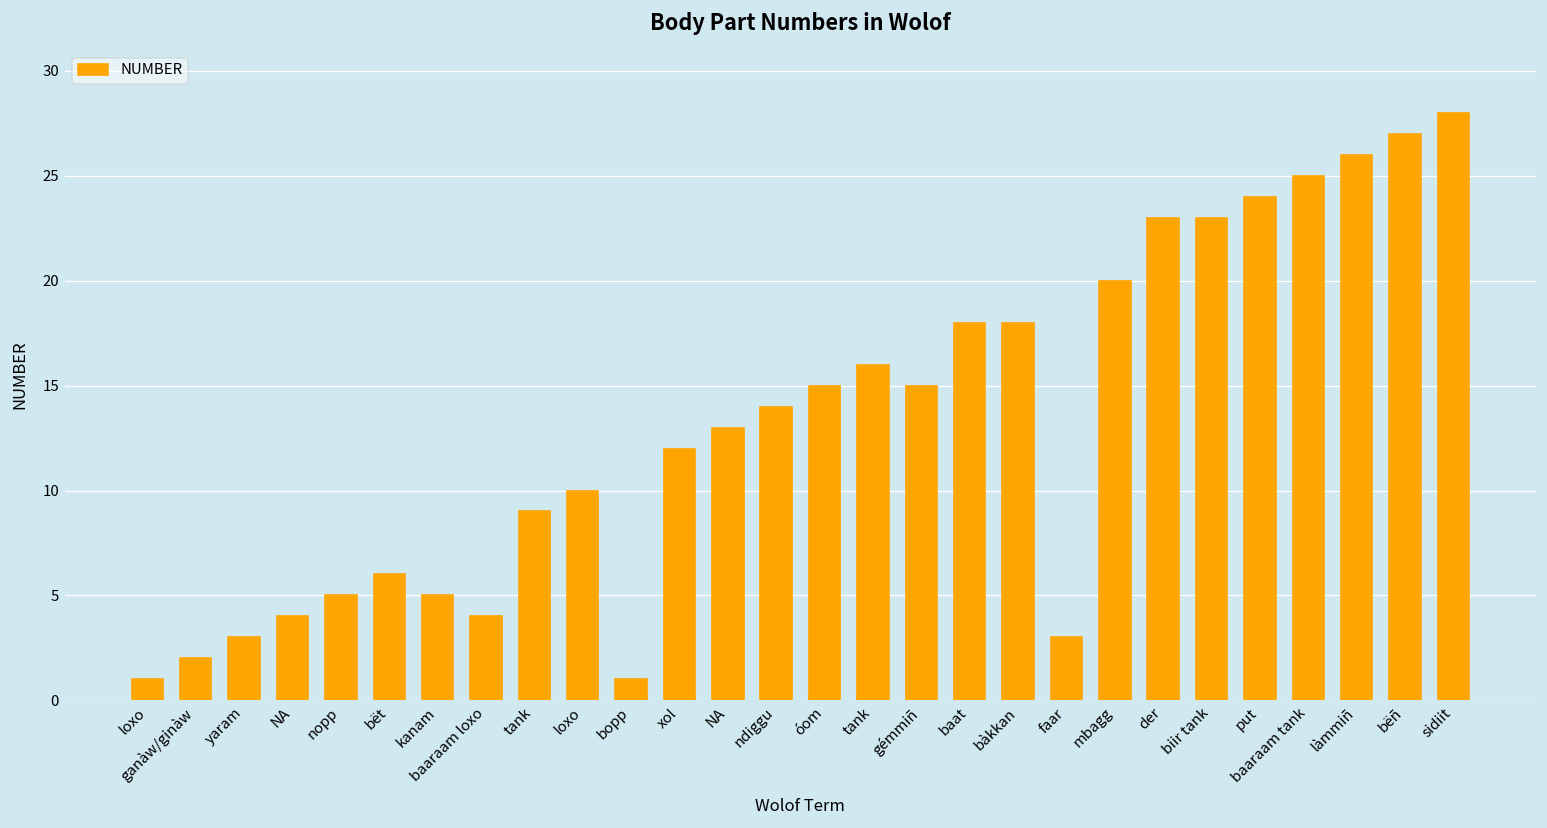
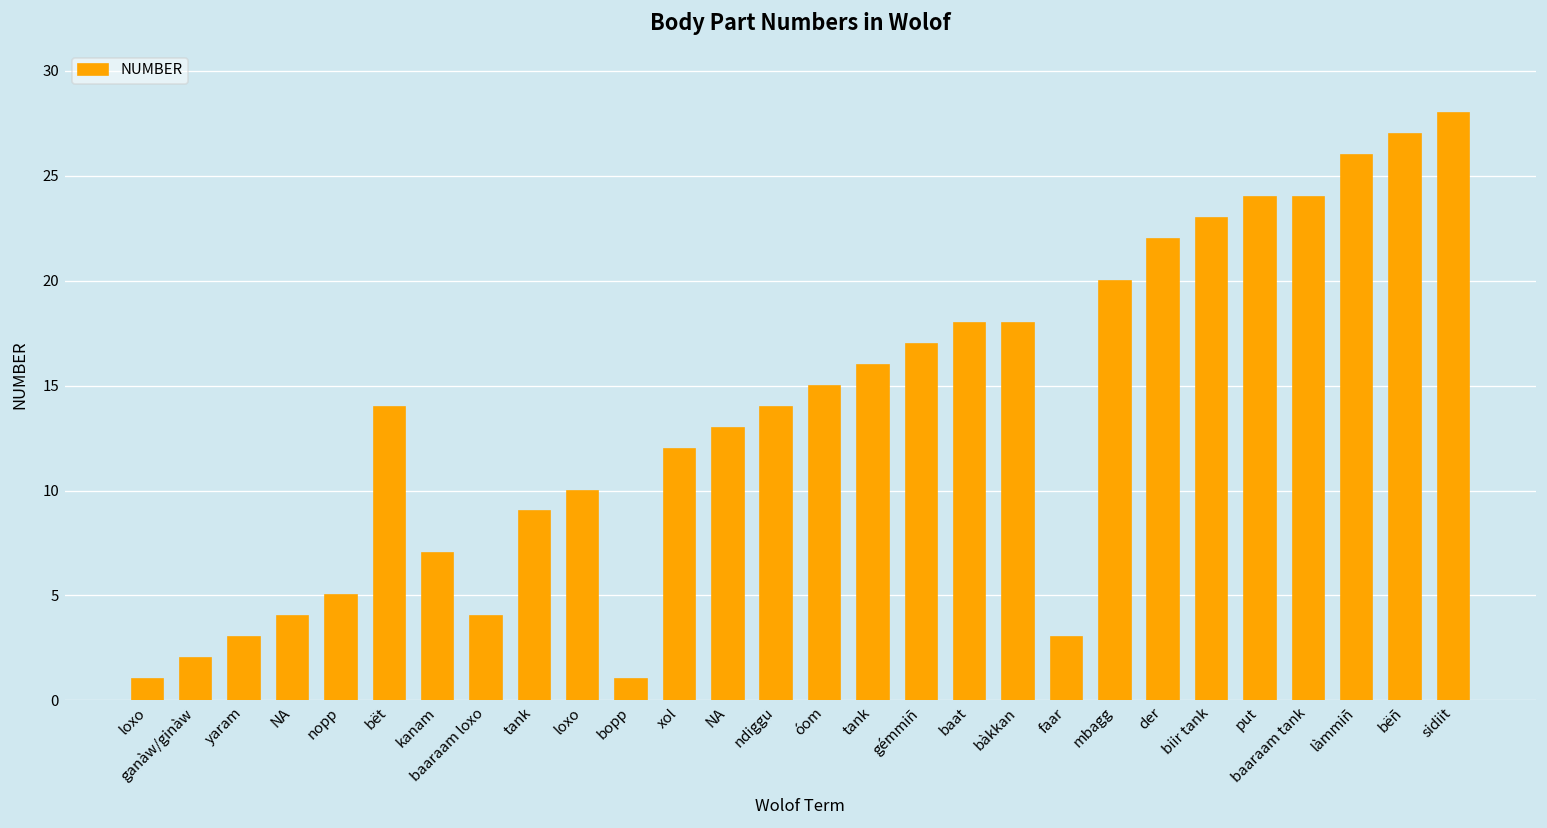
  {
    "ganàw/ginàw": 2,
    "yaram": 3,
    "nopp": 5,
-   "bët": 6,
-   "kanam": 5,
+   "bët": 14,
+   "kanam": 7,
    "baaraam loxo": 4,
    "bopp": 1,
    "xol": 12,
    "ndiggu": 14,
    "óom": 15,
-   "gémmiñ": 15,
+   "gémmiñ": 17,
    "baat": 18,
    "bàkkan": 18,
    "faar": 3,
    "mbagg": 20,
-   "der": 23,
+   "der": 22,
    "biir tank": 23,
    "put": 24,
-   "baaraam tank": 25,
+   "baaraam tank": 24,
    "làmmiñ": 26,
    "bëñ": 27,
    "sidiit": 28
  }
